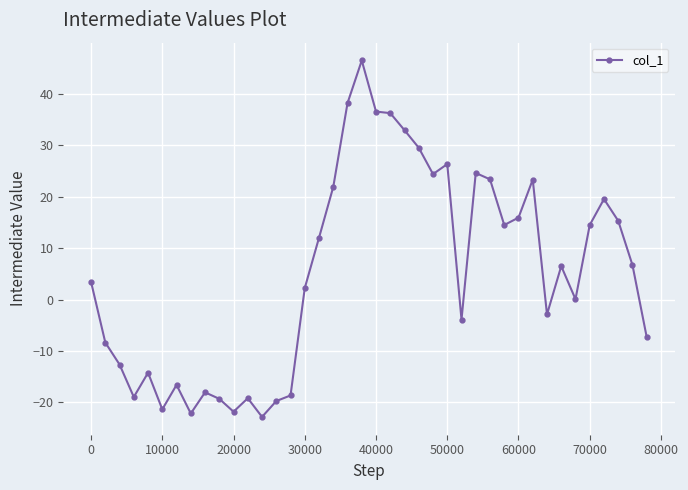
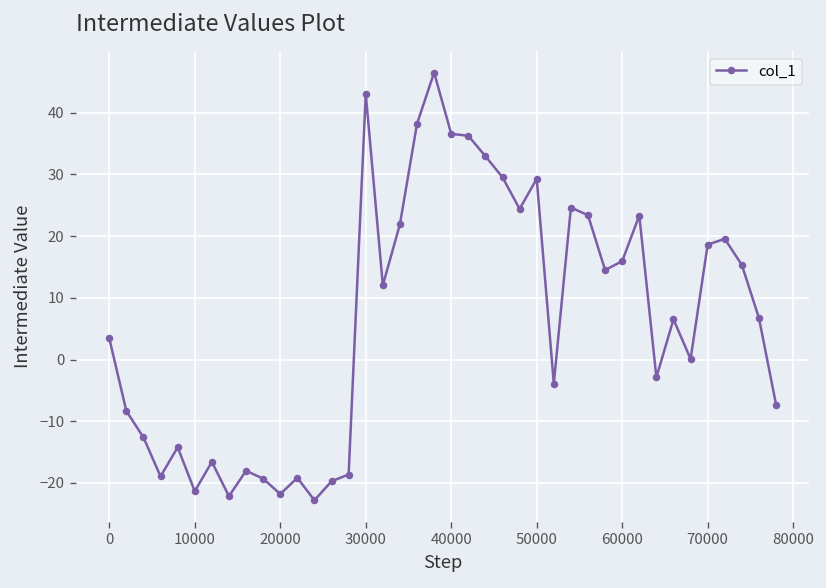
  {
    "0": 3,
    "10000": -21,
    "20000": -22,
-   "30000": 2,
+   "30000": 43,
    "40000": 37,
-   "50000": 26,
+   "50000": 29,
    "60000": 16,
-   "70000": 15
+   "70000": 19
  }
